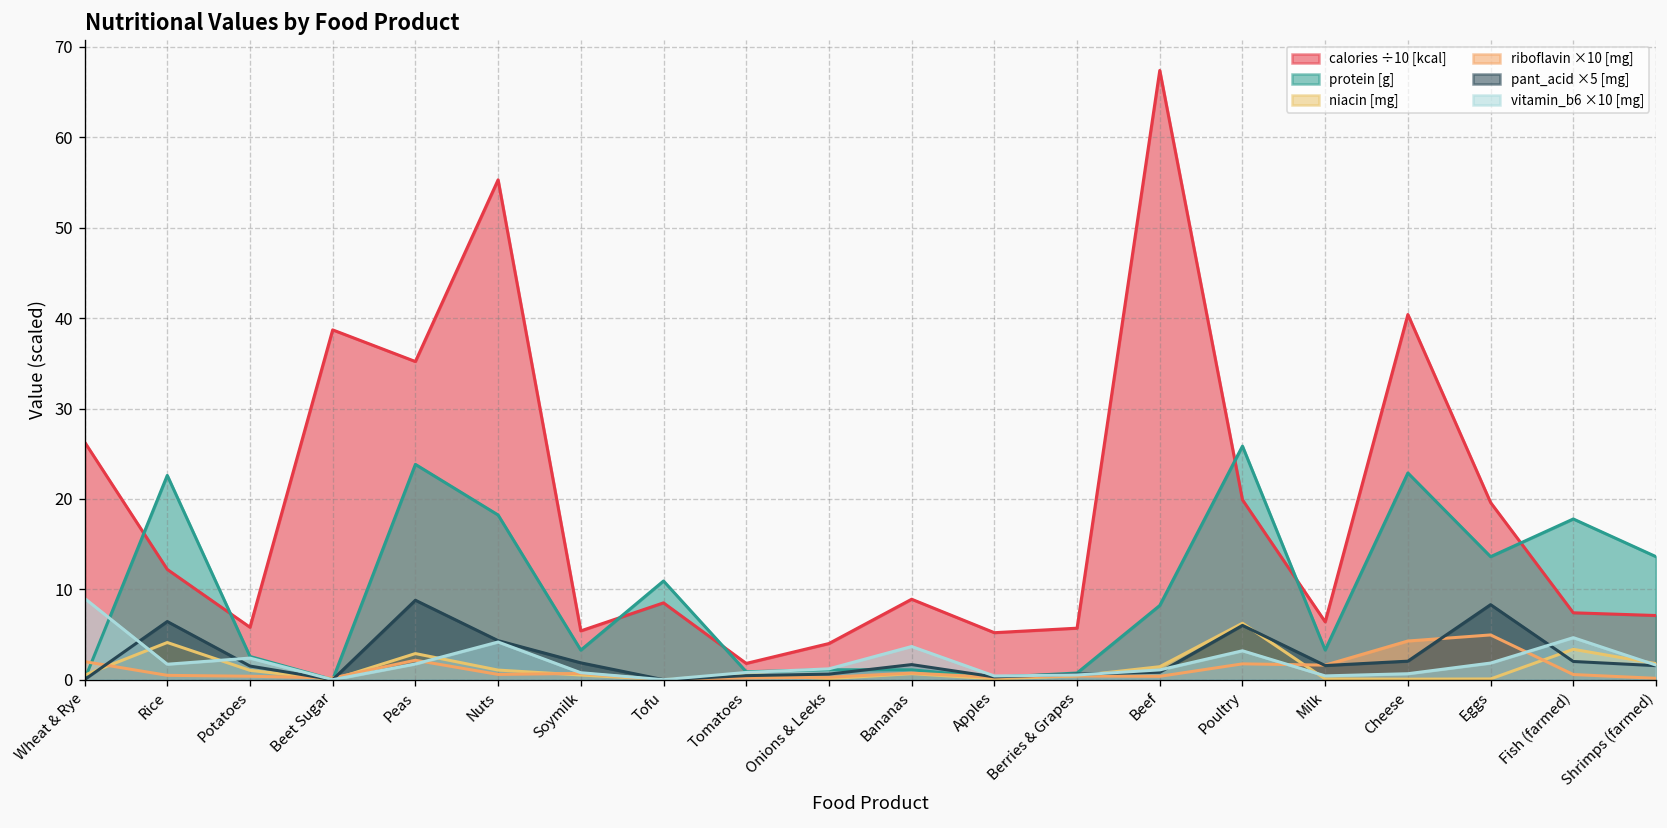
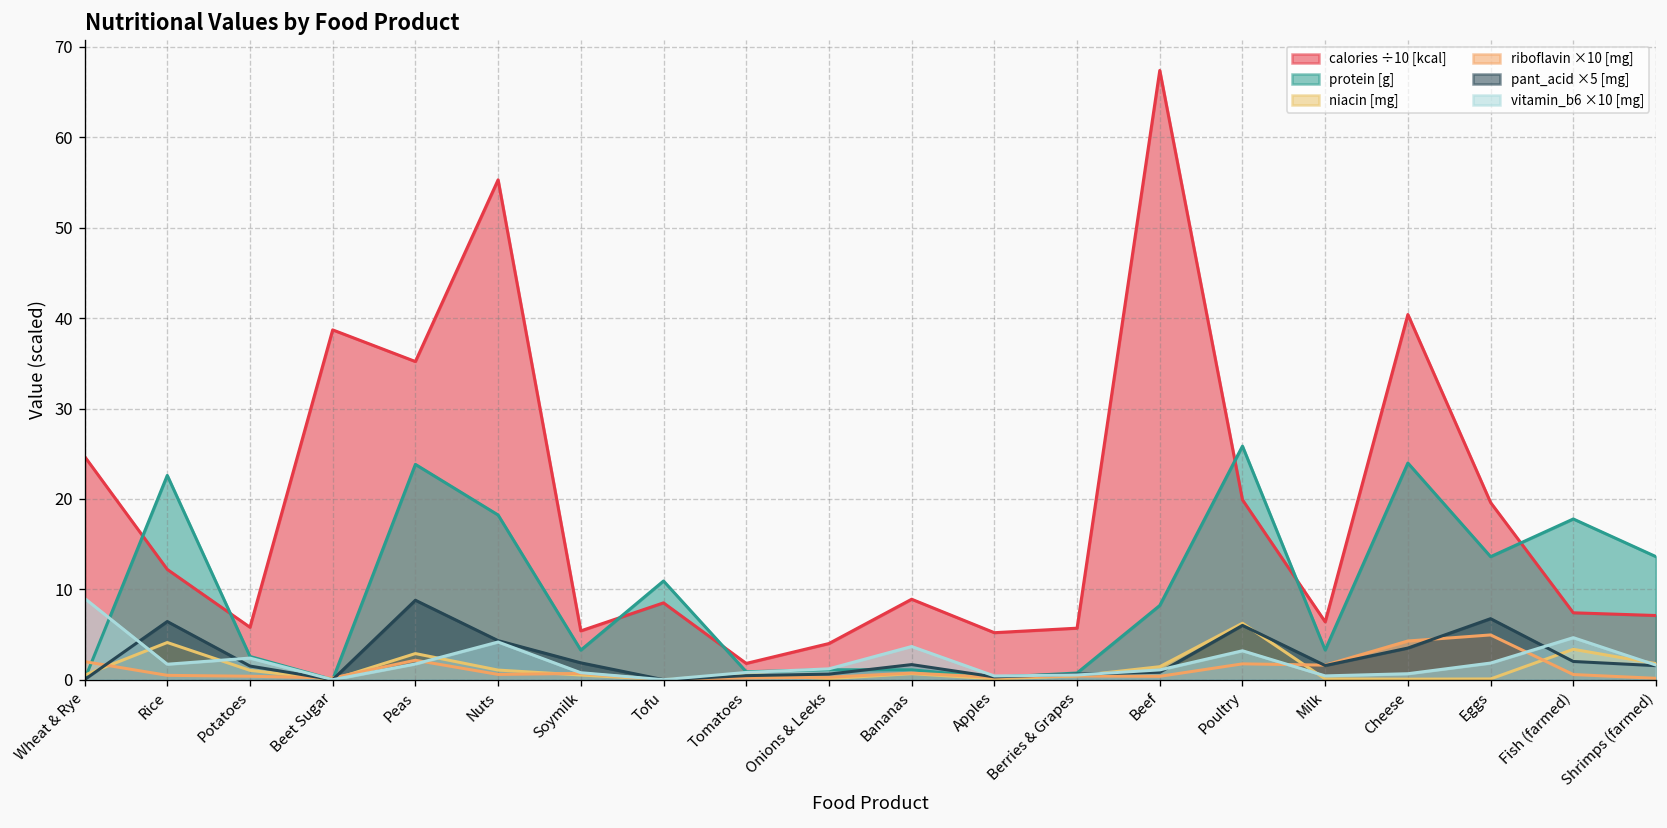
  {
    "calories ÷10 [kcal]": {
-     "Wheat & Rye": 26,
+     "Wheat & Rye": 25,
      "Rice": 12,
      "Potatoes": 6,
      "Beet Sugar": 39,
      "Peas": 35,
      "Nuts": 55,
      "Soymilk": 5,
      "Tofu": 9,
      "Tomatoes": 2,
      "Onions & Leeks": 4,
      "Bananas": 9,
      "Apples": 5,
      "Berries & Grapes": 6,
      "Beef": 67,
      "Poultry": 20,
      "Milk": 6,
      "Cheese": 40,
      "Eggs": 20,
      "Fish (farmed)": 7,
      "Shrimps (farmed)": 7
    },
    "protein [g]": {
      "Rice": 23,
      "Peas": 24,
      "Nuts": 18,
      "Soymilk": 3,
      "Tofu": 11,
      "Bananas": 1,
      "Beef": 8,
      "Poultry": 26,
      "Milk": 3,
-     "Cheese": 23,
+     "Cheese": 24,
      "Eggs": 14,
      "Fish (farmed)": 18,
      "Shrimps (farmed)": 14
    },
    "pant_acid ×5 [mg]": {
      "Rice": 6,
      "Potatoes": 2,
      "Peas": 9,
      "Soymilk": 2,
      "Onions & Leeks": 1,
      "Bananas": 2,
-     "Cheese": 2,
-     "Eggs": 8,
+     "Cheese": 4,
+     "Eggs": 7,
      "Fish (farmed)": 2
    },
    "vitamin_b6 ×10 [mg]": {
      "Wheat & Rye": 9,
      "Rice": 2,
      "Peas": 2,
      "Bananas": 4,
      "Poultry": 3,
      "Milk": 0,
      "Cheese": 1,
      "Eggs": 2,
      "Fish (farmed)": 5
    }
  }
